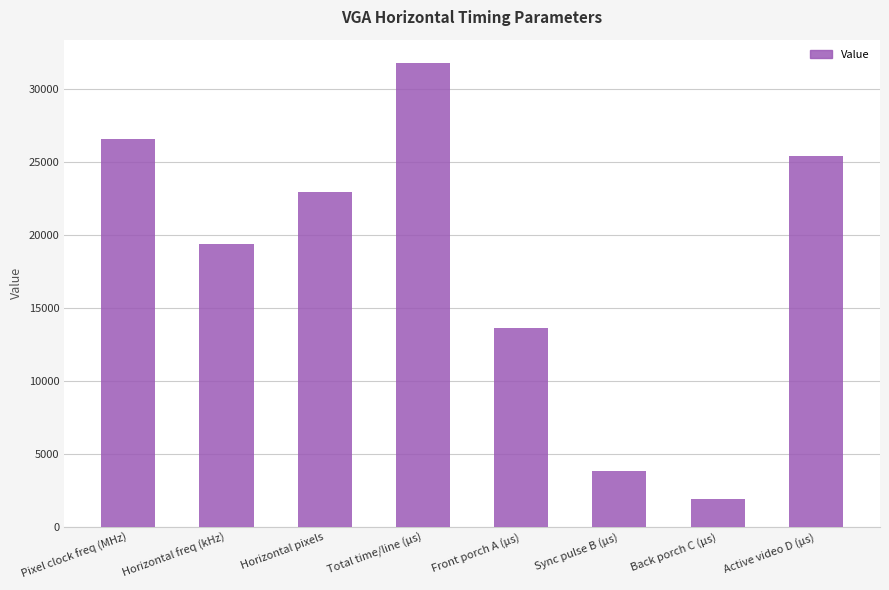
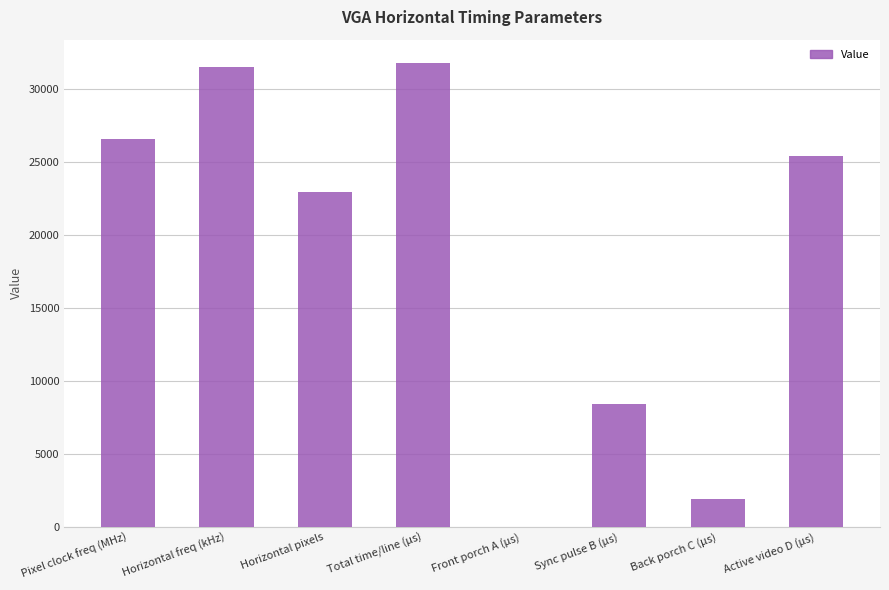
  {
    "Pixel clock freq (MHz)": 26500,
-   "Horizontal freq (kHz)": 19400,
+   "Horizontal freq (kHz)": 31500,
    "Horizontal pixels": 22900,
    "Total time/line (µs)": 31800,
-   "Front porch A (µs)": 13600,
-   "Sync pulse B (µs)": 3800,
+   "Front porch A (µs)": 0,
+   "Sync pulse B (µs)": 8400,
    "Back porch C (µs)": 1900,
    "Active video D (µs)": 25400
  }
